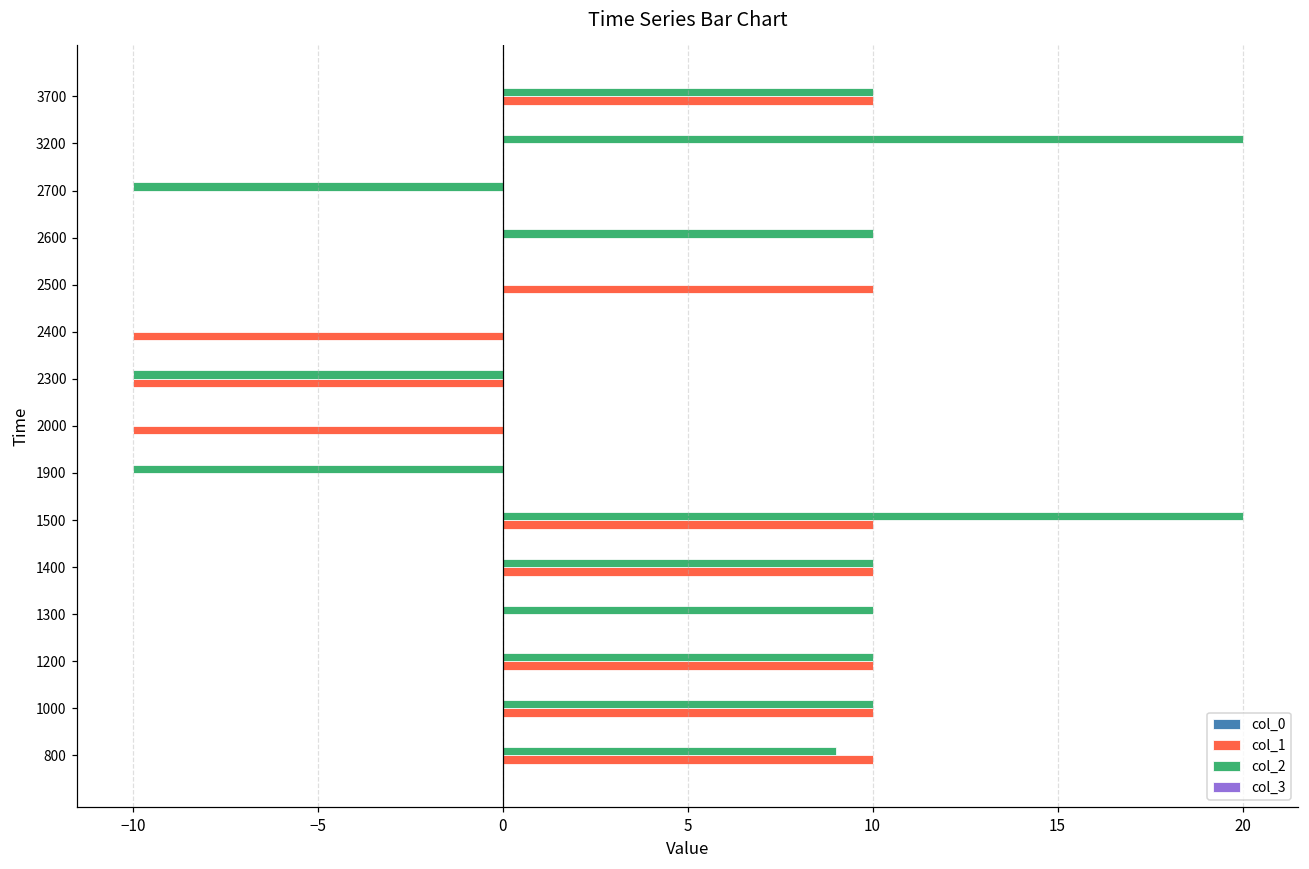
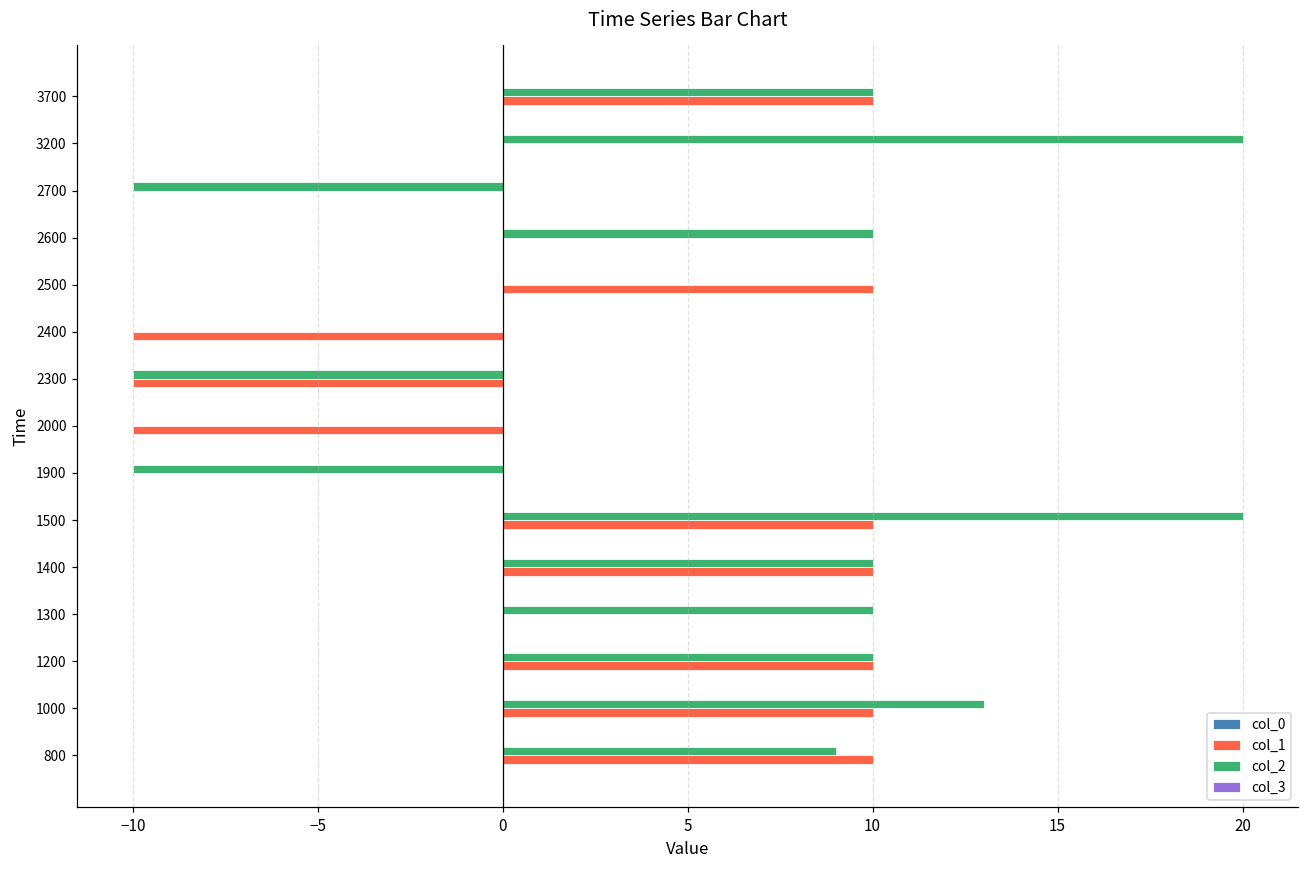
  {
    "col_0": {
      "3700": 0,
      "3200": 0,
      "2700": 0,
      "2600": 0,
      "2500": 0,
      "2400": 0,
      "2300": 0,
      "2000": 0,
      "1900": 0,
      "1500": 0,
      "1400": 0,
      "1300": 0,
      "1200": 0,
      "1000": 0,
      "800": 0
    },
    "col_1": {
      "3700": 10,
      "3200": 0,
      "2700": 0,
      "2600": 0,
      "2500": 10,
      "2400": -10,
      "2300": -10,
      "2000": -10,
      "1900": 0,
      "1500": 10,
      "1400": 10,
      "1300": 0,
      "1200": 10,
      "1000": 10,
      "800": 10
    },
    "col_2": {
      "3700": 10,
      "3200": 20,
      "2700": -10,
      "2600": 10,
      "2500": 0,
      "2400": 0,
      "2300": -10,
      "2000": 0,
      "1900": -10,
      "1500": 20,
      "1400": 10,
      "1300": 10,
      "1200": 10,
-     "1000": 10,
+     "1000": 13,
      "800": 9
    },
    "col_3": {
      "3700": 0,
      "3200": 0,
      "2700": 0,
      "2600": 0,
      "2500": 0,
      "2400": 0,
      "2300": 0,
      "2000": 0,
      "1900": 0,
      "1500": 0,
      "1400": 0,
      "1300": 0,
      "1200": 0,
      "1000": 0,
      "800": 0
    }
  }
